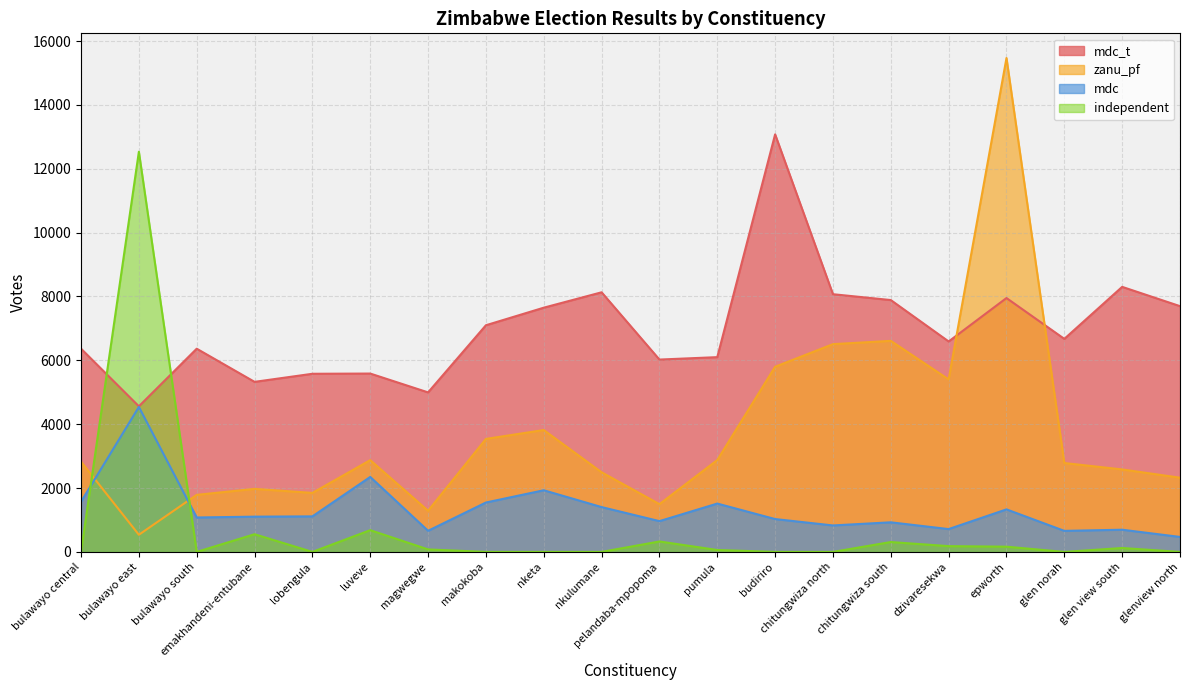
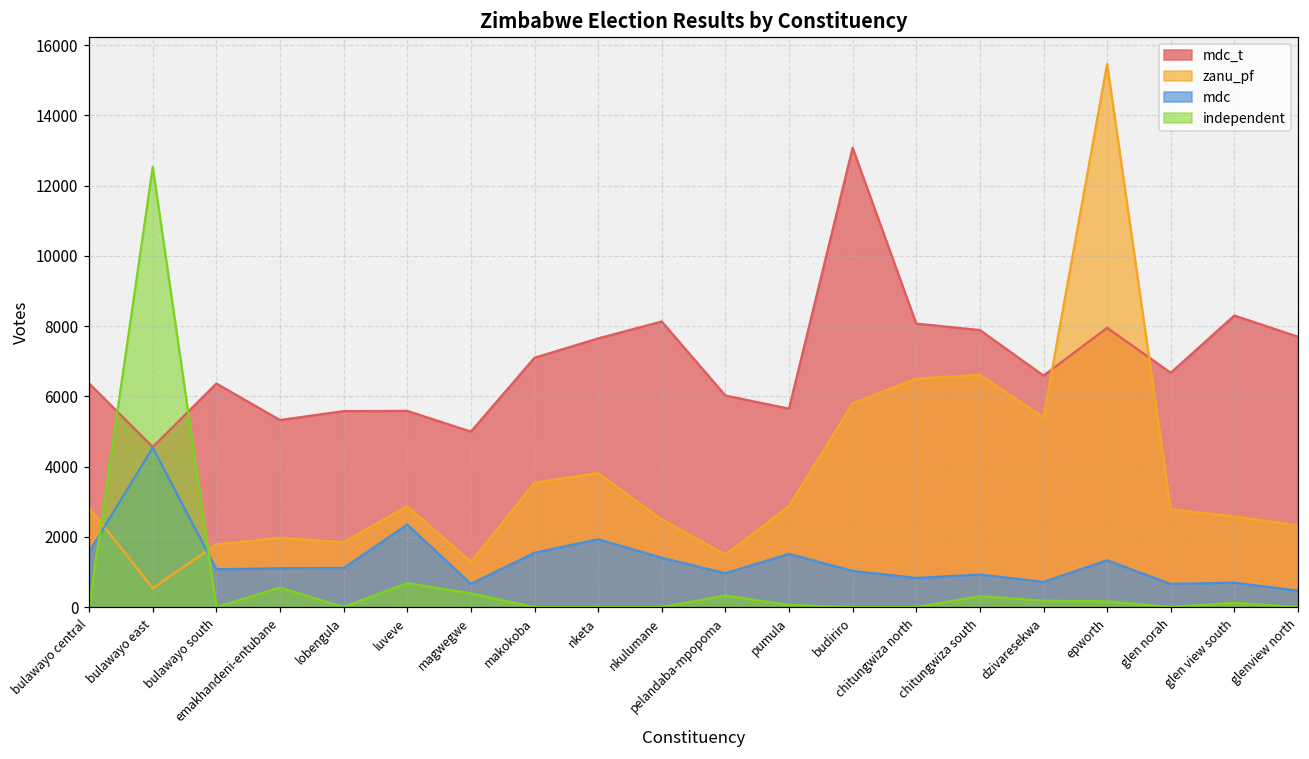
  {
    "mdc_t": {
      "bulawayo central": 6400,
      "bulawayo south": 6400,
      "emakhandeni-entubane": 5300,
      "lobengula": 5600,
      "luveve": 5600,
      "magwegwe": 5000,
      "makokoba": 7100,
      "nketa": 7600,
      "nkulumane": 8100,
      "pelandaba-mpopoma": 6000,
-     "pumula": 6100,
+     "pumula": 5600,
      "budiriro": 13100,
      "chitungwiza north": 8100,
      "chitungwiza south": 7900,
      "dzivaresekwa": 6600,
      "epworth": 8000,
      "glen norah": 6700,
      "glen view south": 8300,
      "glenview north": 7700
    },
    "zanu_pf": {
      "bulawayo central": 2800,
      "bulawayo east": 500,
      "bulawayo south": 1800,
      "emakhandeni-entubane": 2000,
      "lobengula": 1800,
      "luveve": 2900,
      "magwegwe": 1300,
      "makokoba": 3500,
      "nketa": 3800,
      "nkulumane": 2500,
      "pelandaba-mpopoma": 1500,
      "pumula": 2900,
      "budiriro": 5800,
      "chitungwiza north": 6500,
      "chitungwiza south": 6600,
      "dzivaresekwa": 5400,
      "epworth": 15500,
      "glen norah": 2800,
      "glen view south": 2600,
      "glenview north": 2300
    },
    "mdc": {
      "bulawayo central": 1600,
      "bulawayo south": 1100,
      "emakhandeni-entubane": 1100,
      "lobengula": 1100,
      "luveve": 2300,
      "magwegwe": 700,
      "makokoba": 1500,
      "nketa": 1900,
      "nkulumane": 1400,
      "pelandaba-mpopoma": 1000,
      "pumula": 1500,
      "budiriro": 1000,
      "chitungwiza north": 800,
      "chitungwiza south": 900,
      "dzivaresekwa": 700,
      "epworth": 1300,
      "glen norah": 700,
      "glen view south": 700,
      "glenview north": 500
    },
    "independent": {
      "bulawayo central": 0,
      "bulawayo east": 12500,
      "bulawayo south": 0,
      "emakhandeni-entubane": 600,
      "lobengula": 0,
      "luveve": 700,
-     "magwegwe": 100,
+     "magwegwe": 400,
      "makokoba": 0,
      "nketa": 0,
      "nkulumane": 0,
      "pelandaba-mpopoma": 300,
      "pumula": 100,
      "budiriro": 0,
      "chitungwiza north": 0,
      "chitungwiza south": 300,
      "dzivaresekwa": 200,
      "epworth": 200,
      "glen norah": 0,
      "glen view south": 100,
      "glenview north": 0
    }
  }
